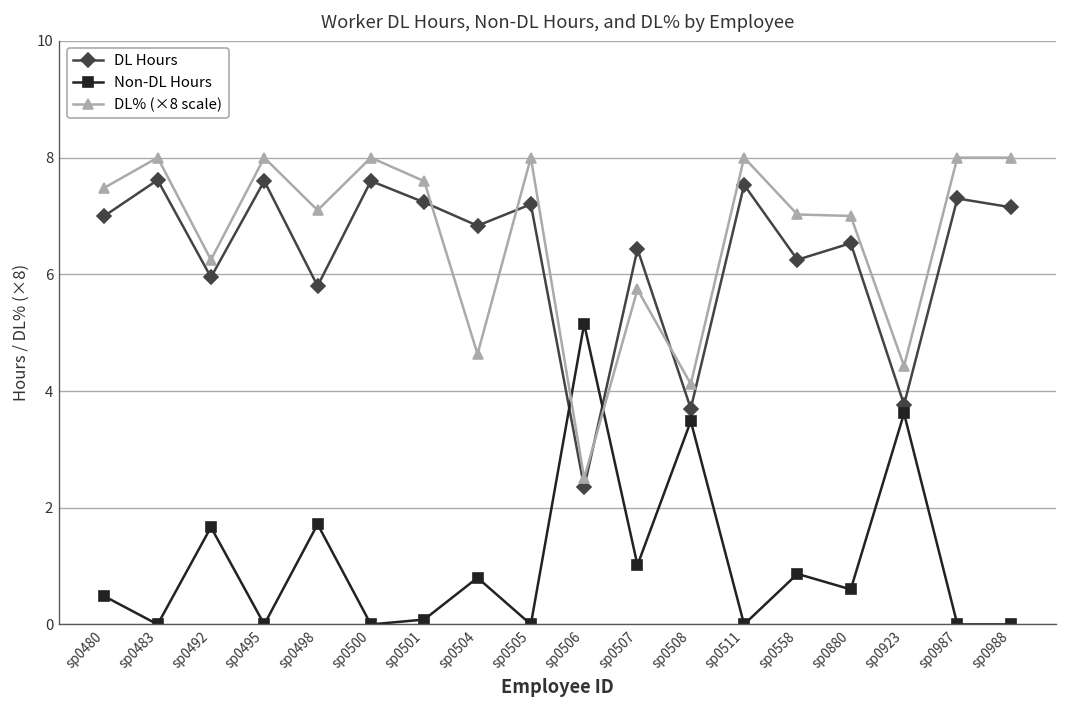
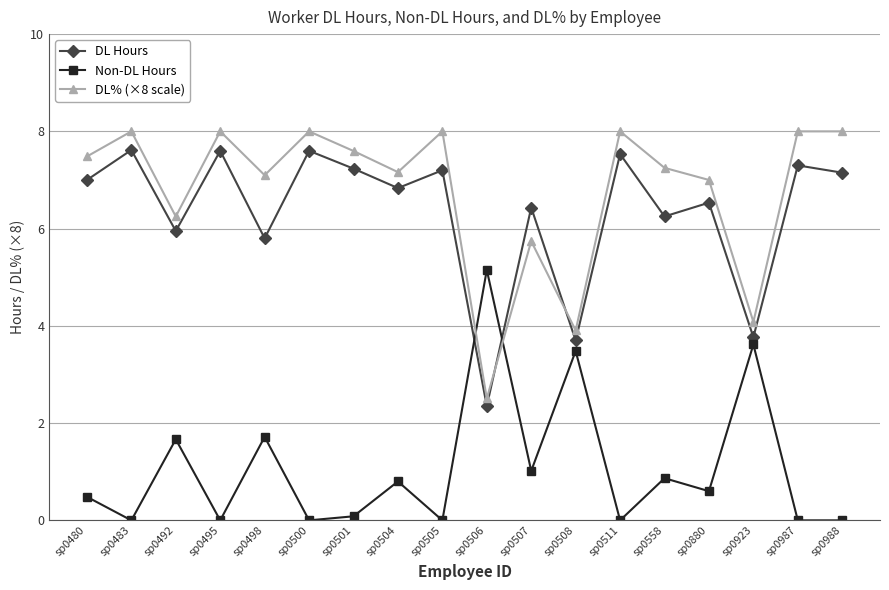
  {
    "DL% (×8 scale)": {
      "sp0480": 7.5,
      "sp0483": 8.0,
      "sp0492": 6.2,
      "sp0495": 8.0,
      "sp0498": 7.1,
      "sp0500": 8.0,
      "sp0501": 7.6,
-     "sp0504": 4.6,
+     "sp0504": 7.2,
      "sp0505": 8.0,
      "sp0506": 2.5,
      "sp0507": 5.7,
-     "sp0508": 4.1,
+     "sp0508": 3.9,
      "sp0511": 8.0,
-     "sp0558": 7.0,
+     "sp0558": 7.2,
      "sp0880": 7.0,
-     "sp0923": 4.4,
+     "sp0923": 4.1,
      "sp0987": 8.0,
      "sp0988": 8.0
    }
  }
